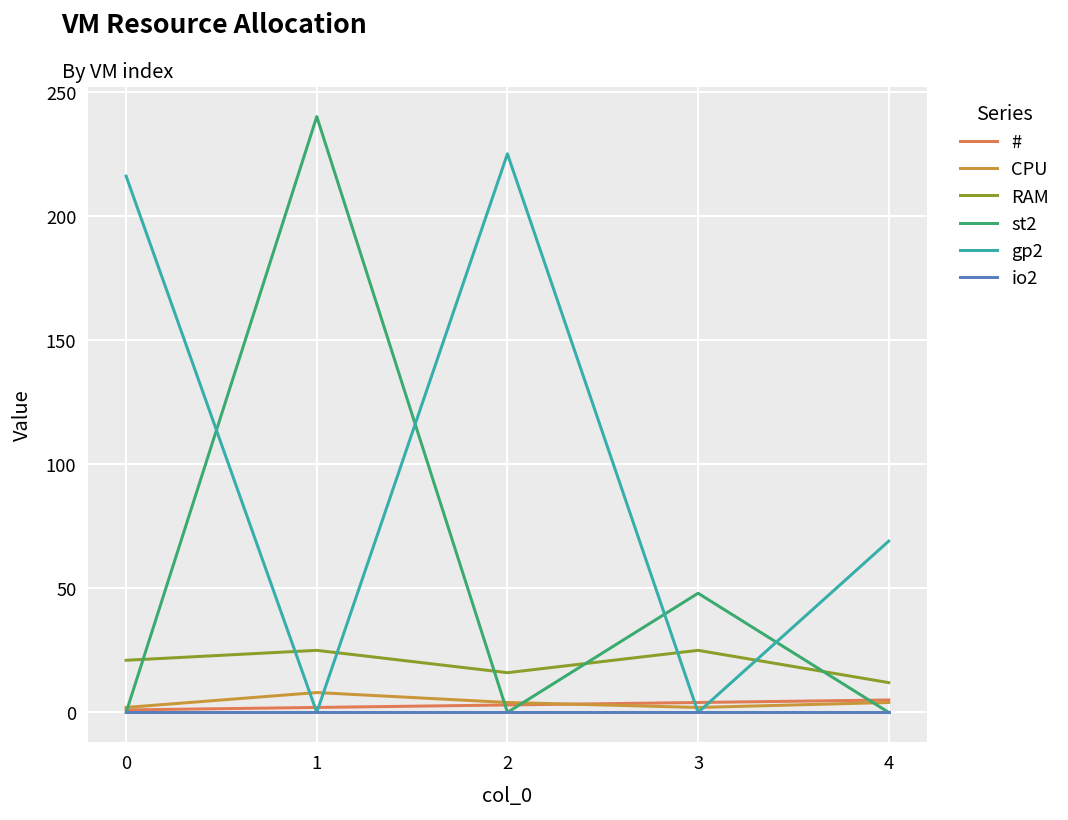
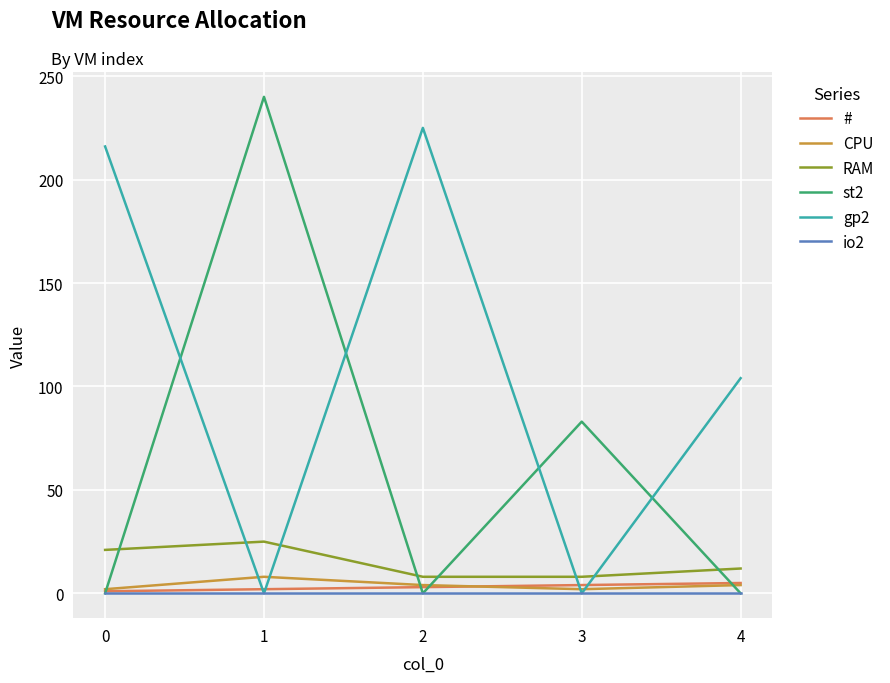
  {
    "RAM": {
      "0": 21,
      "1": 25,
-     "2": 16,
-     "3": 25,
+     "2": 8,
+     "3": 8,
      "4": 12
    },
    "st2": {
      "1": 240,
-     "3": 48
+     "3": 83
    },
    "gp2": {
      "0": 216,
      "2": 225,
-     "4": 69
+     "4": 104
    }
  }
